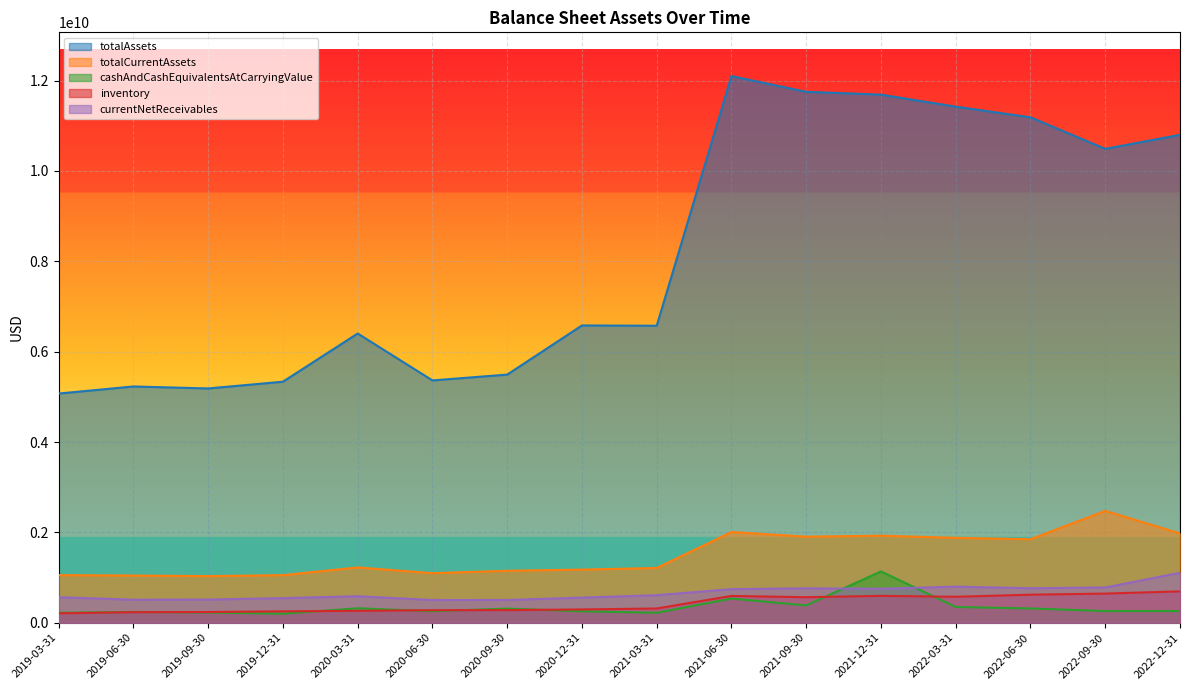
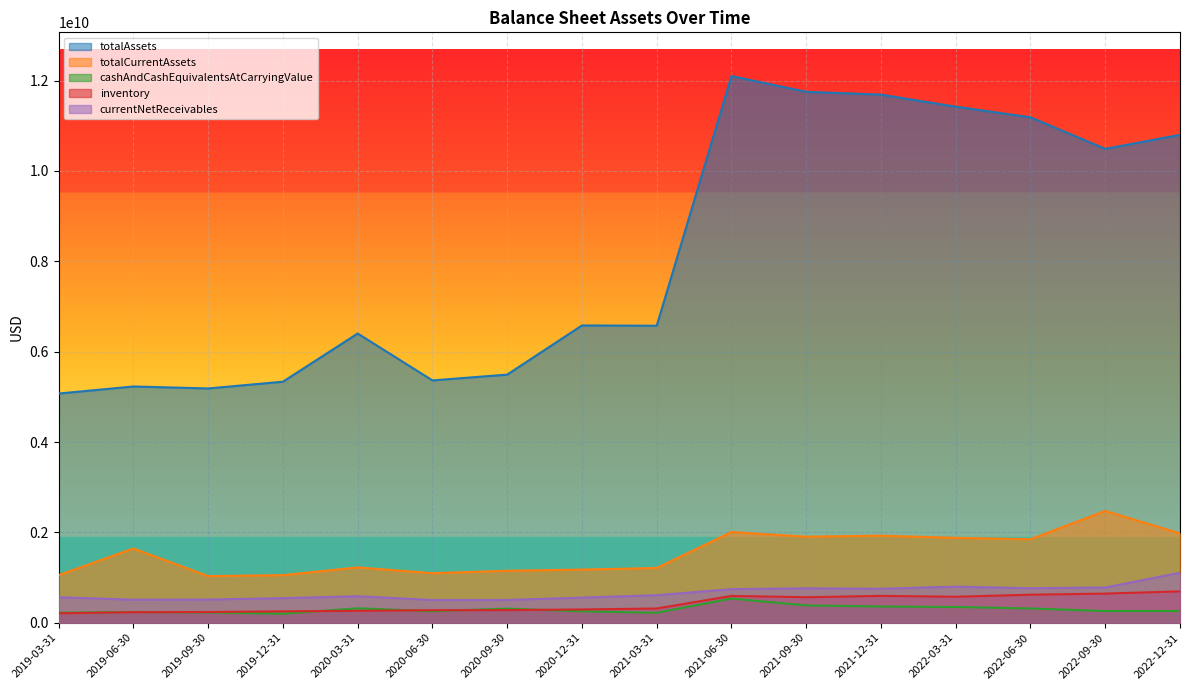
  {
    "totalAssets": {
      "2019-03-31": 5100000000,
      "2019-06-30": 5200000000,
      "2019-09-30": 5200000000,
      "2019-12-31": 5300000000,
      "2020-03-31": 6400000000,
      "2020-06-30": 5400000000,
      "2020-09-30": 5500000000,
      "2020-12-31": 6600000000,
      "2021-03-31": 6600000000,
      "2021-06-30": 12100000000,
      "2021-09-30": 11800000000,
      "2021-12-31": 11700000000,
      "2022-03-31": 11400000000,
      "2022-06-30": 11200000000,
      "2022-09-30": 10500000000,
      "2022-12-31": 10800000000
    },
    "totalCurrentAssets": {
      "2019-03-31": 1100000000,
-     "2019-06-30": 1000000000,
+     "2019-06-30": 1600000000,
      "2019-09-30": 1000000000,
      "2019-12-31": 1100000000,
      "2020-03-31": 1200000000,
      "2020-06-30": 1100000000,
      "2020-09-30": 1200000000,
      "2020-12-31": 1200000000,
      "2021-03-31": 1200000000,
      "2021-06-30": 2000000000,
      "2021-09-30": 1900000000,
      "2021-12-31": 1900000000,
      "2022-03-31": 1900000000,
      "2022-06-30": 1800000000,
      "2022-09-30": 2500000000,
      "2022-12-31": 2000000000
    },
    "cashAndCashEquivalentsAtCarryingValue": {
      "2021-03-31": 200000000,
      "2021-06-30": 500000000,
      "2021-09-30": 400000000,
-     "2021-12-31": 1100000000,
+     "2021-12-31": 400000000,
      "2022-03-31": 300000000,
      "2022-06-30": 300000000,
      "2022-09-30": 300000000,
      "2022-12-31": 300000000
    },
    "inventory": {
      "2021-03-31": 300000000,
      "2021-06-30": 600000000,
      "2021-09-30": 600000000,
      "2021-12-31": 600000000,
      "2022-03-31": 600000000,
      "2022-06-30": 600000000,
      "2022-09-30": 600000000,
      "2022-12-31": 700000000
    },
    "currentNetReceivables": {
      "2019-03-31": 600000000,
      "2019-06-30": 500000000,
      "2019-09-30": 500000000,
      "2019-12-31": 500000000,
      "2020-03-31": 600000000,
      "2020-06-30": 500000000,
      "2020-09-30": 500000000,
      "2020-12-31": 600000000,
      "2021-03-31": 600000000,
      "2021-06-30": 700000000,
      "2021-09-30": 800000000,
      "2021-12-31": 800000000,
      "2022-03-31": 800000000,
      "2022-06-30": 800000000,
      "2022-09-30": 800000000,
      "2022-12-31": 1100000000
    }
  }
